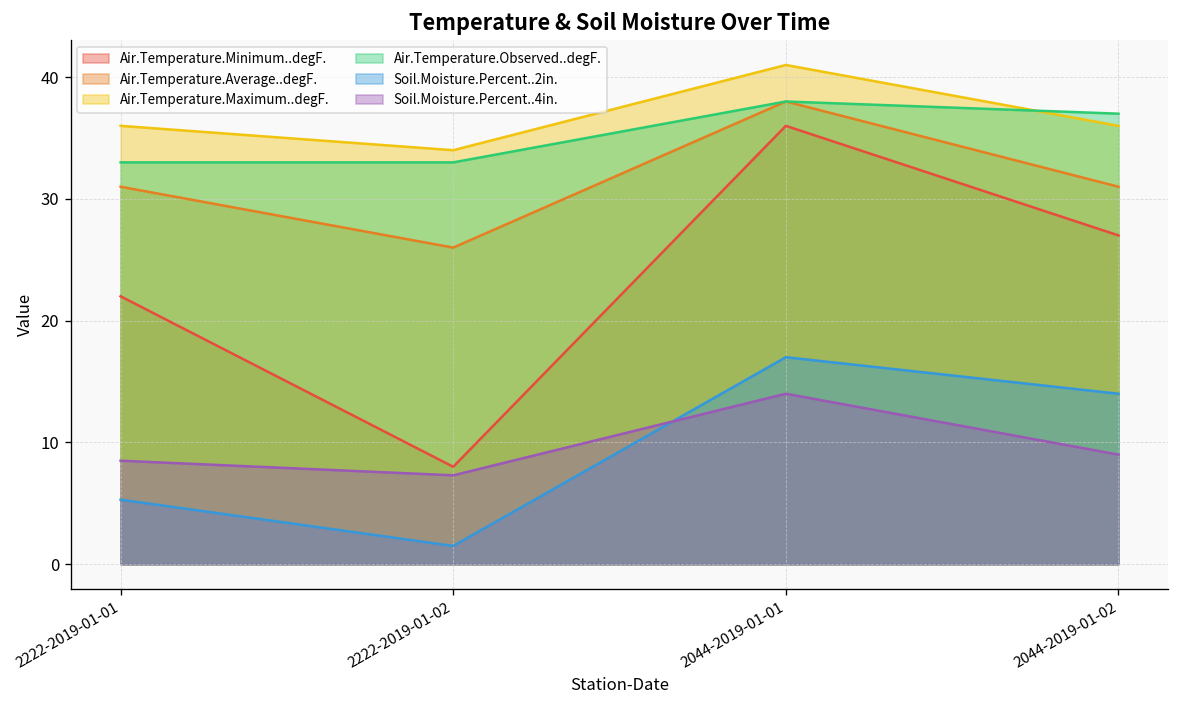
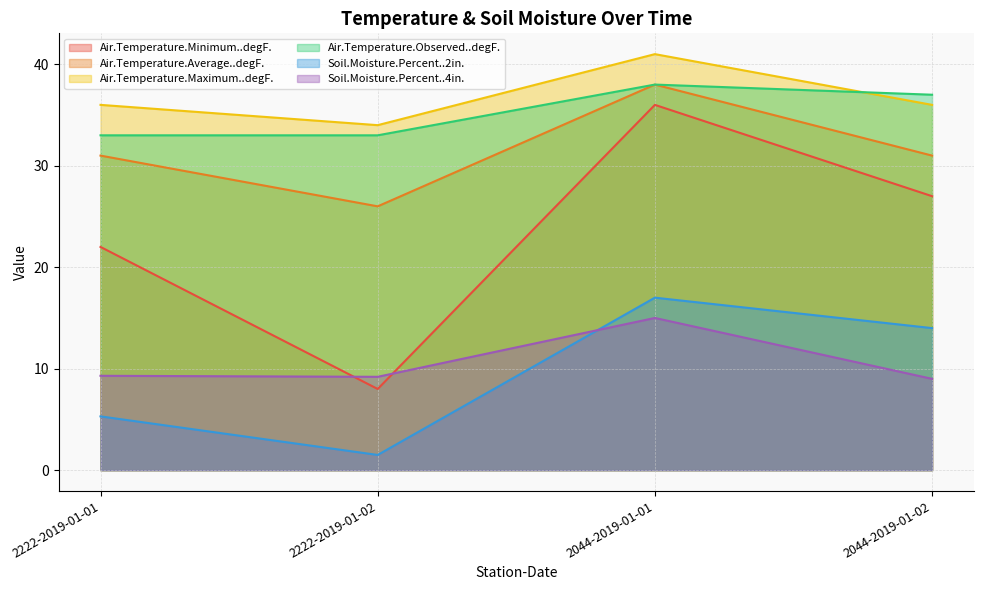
  {
    "Air.Temperature.Observed..degF.": {
      "2222-2019-01-01": 33.0,
      "2222-2019-01-02": 33.0,
      "2044-2019-01-02": 37.0
    },
    "Soil.Moisture.Percent..2in.": {
      "2222-2019-01-01": 5.3,
      "2222-2019-01-02": 1.5,
      "2044-2019-01-01": 17.0,
      "2044-2019-01-02": 14.0
    },
    "Soil.Moisture.Percent..4in.": {
-     "2222-2019-01-01": 8.5,
-     "2222-2019-01-02": 7.3,
-     "2044-2019-01-01": 14,
+     "2222-2019-01-01": 9.3,
+     "2222-2019-01-02": 9.2,
+     "2044-2019-01-01": 15,
      "2044-2019-01-02": 9.0
    }
  }
